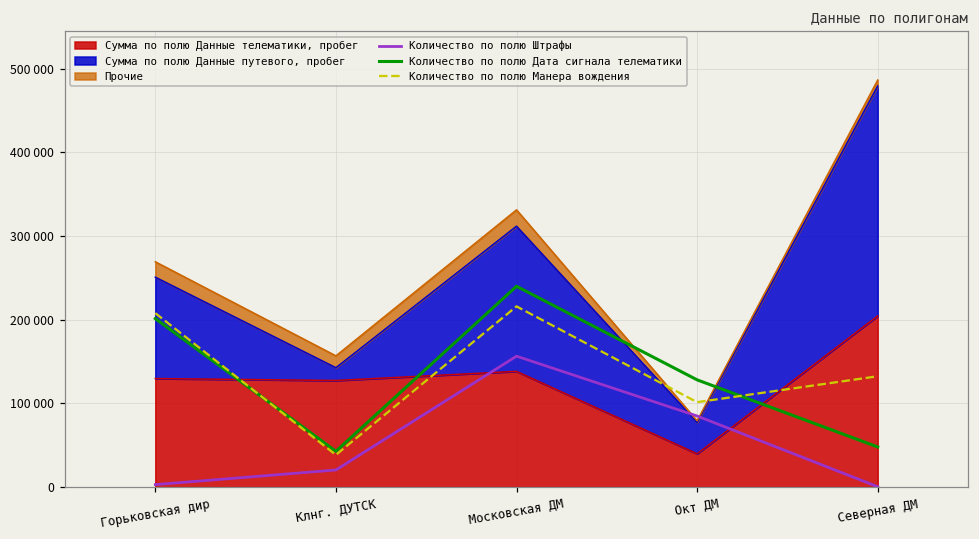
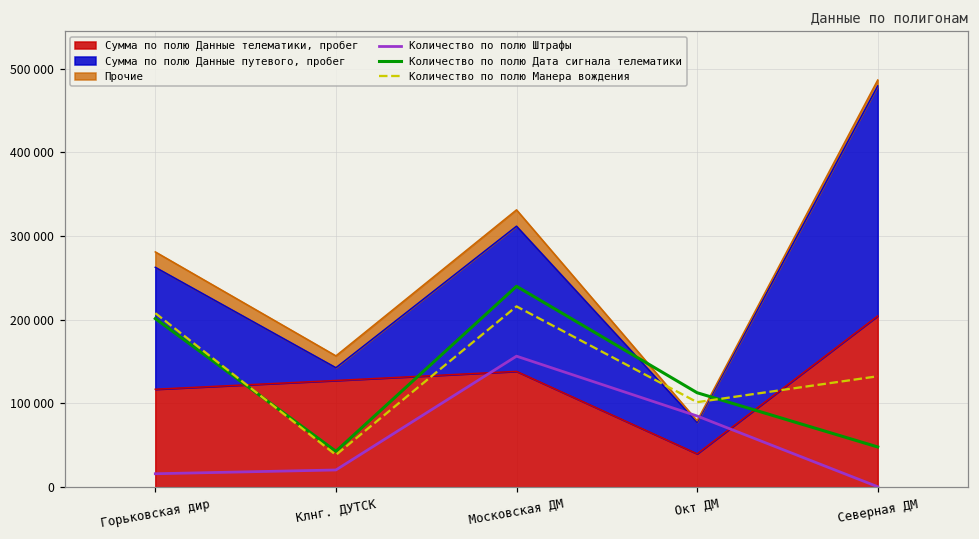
  {
    "Сумма по полю Данные телематики, пробег": {
-     "Горьковская дир": 130000,
+     "Горьковская дир": 120000,
      "Клнг. ДУТСК": 130000,
      "Московская ДМ": 140000,
      "Окт ДМ": 40000,
      "Северная ДМ": 200000
    },
    "Сумма по полю Данные путевого, пробег": {
-     "Горьковская дир": 120000
+     "Горьковская дир": 150000
    },
    "Прочие": {
      "Горьковская дир": 20000
    },
    "Количество по полю Штрафы": {
-     "Горьковская дир": 0,
+     "Горьковская дир": 20000,
      "Клнг. ДУТСК": 20000,
      "Московская ДМ": 160000,
      "Окт ДМ": 90000,
      "Северная ДМ": 0
    },
    "Количество по полю Дата сигнала телематики": {
      "Горьковская дир": 200000,
      "Клнг. ДУТСК": 40000,
      "Московская ДМ": 240000,
-     "Окт ДМ": 130000,
+     "Окт ДМ": 110000,
      "Северная ДМ": 50000
    },
    "Количество по полю Манера вождения": {
      "Горьковская дир": 210000,
      "Клнг. ДУТСК": 40000,
      "Московская ДМ": 220000,
      "Окт ДМ": 100000,
      "Северная ДМ": 130000
    }
  }
